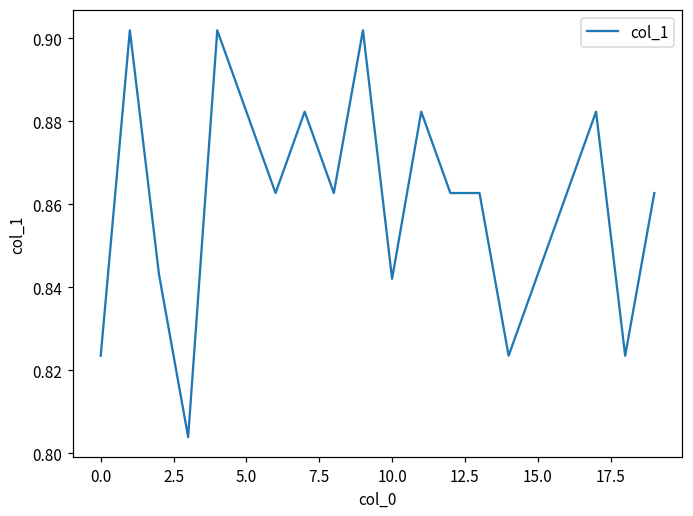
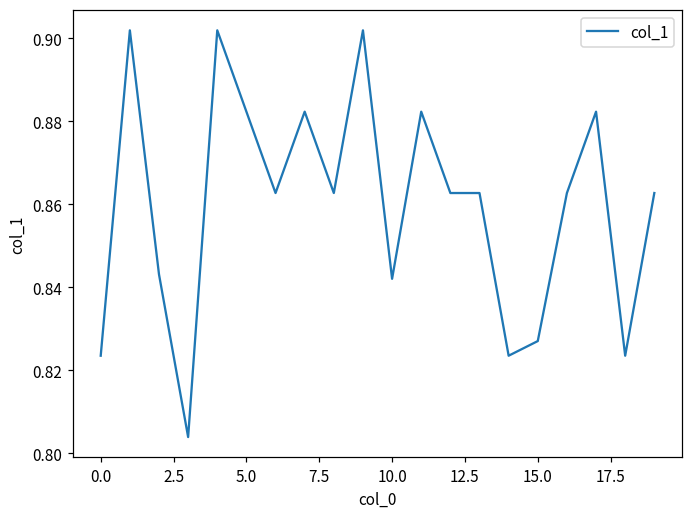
  {
    "0.0": 0.824,
    "5.0": 0.882,
    "10.0": 0.842,
-   "15.0": 0.843
+   "15.0": 0.827
  }
